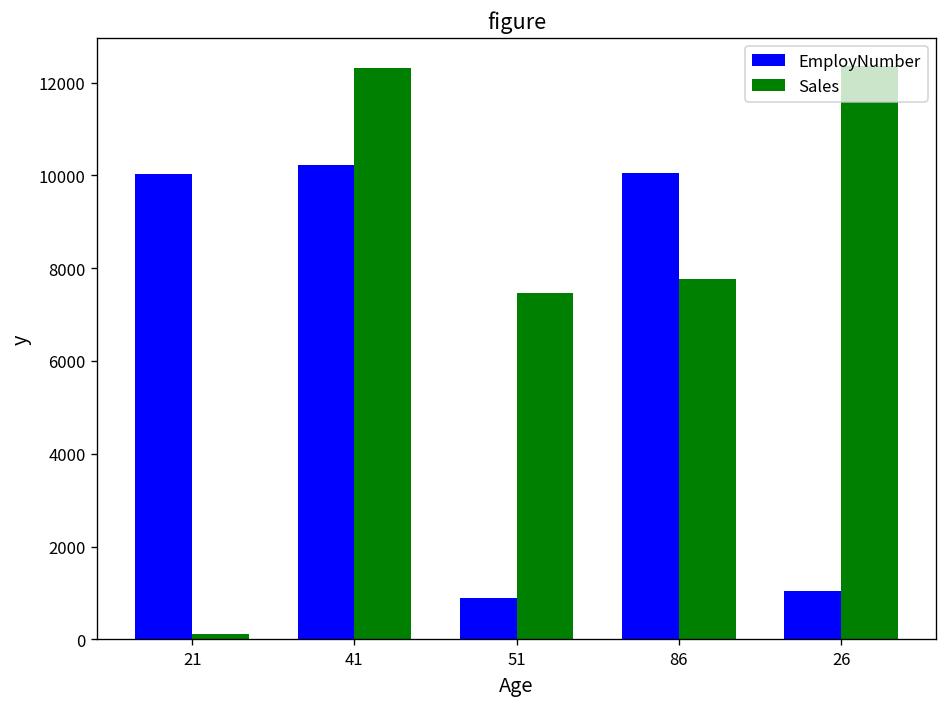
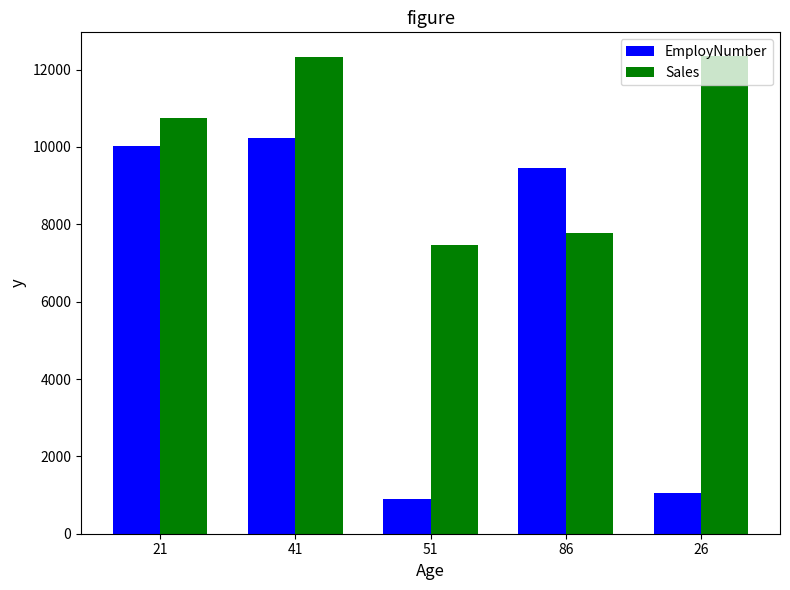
  {
    "EmployNumber": {
      "21": 10000,
      "41": 10200,
      "51": 900,
-     "86": 10100,
+     "86": 9400,
      "26": 1100
    },
    "Sales": {
-     "21": 100,
+     "21": 10700,
      "41": 12300,
      "51": 7500,
      "86": 7800
    }
  }
